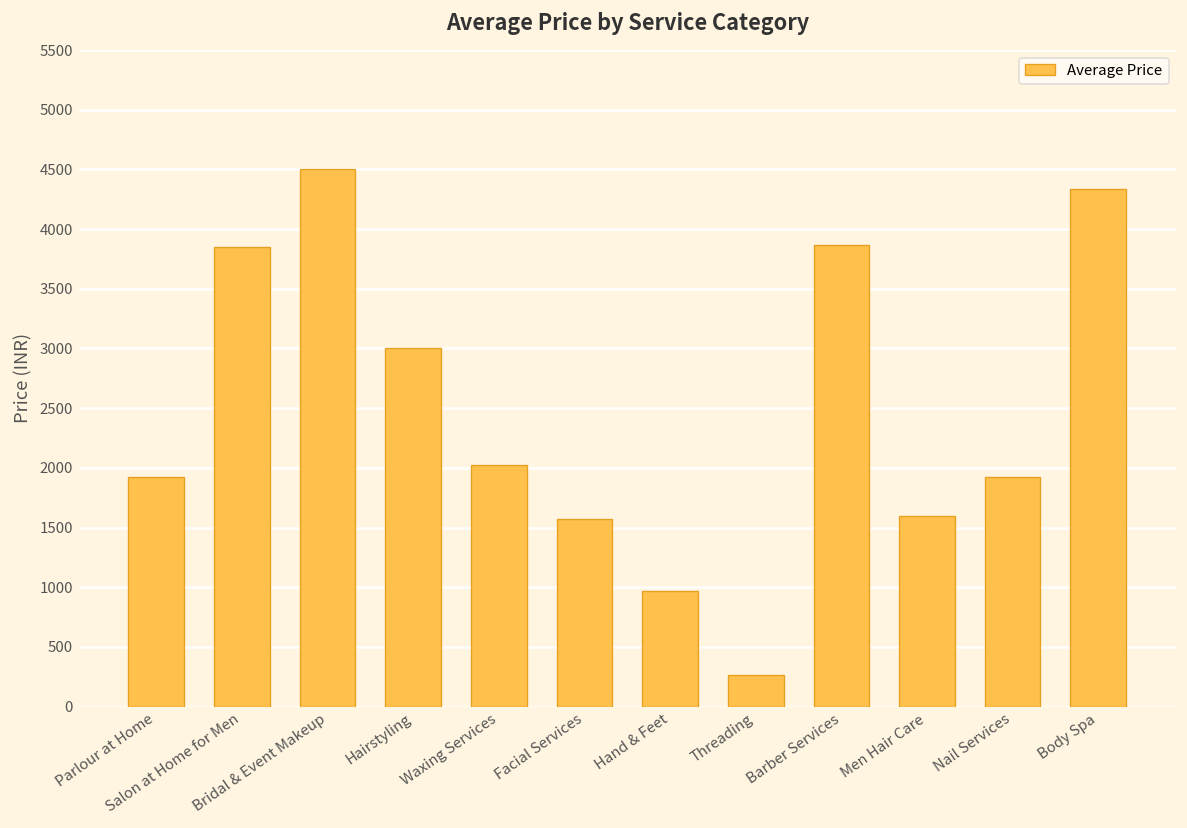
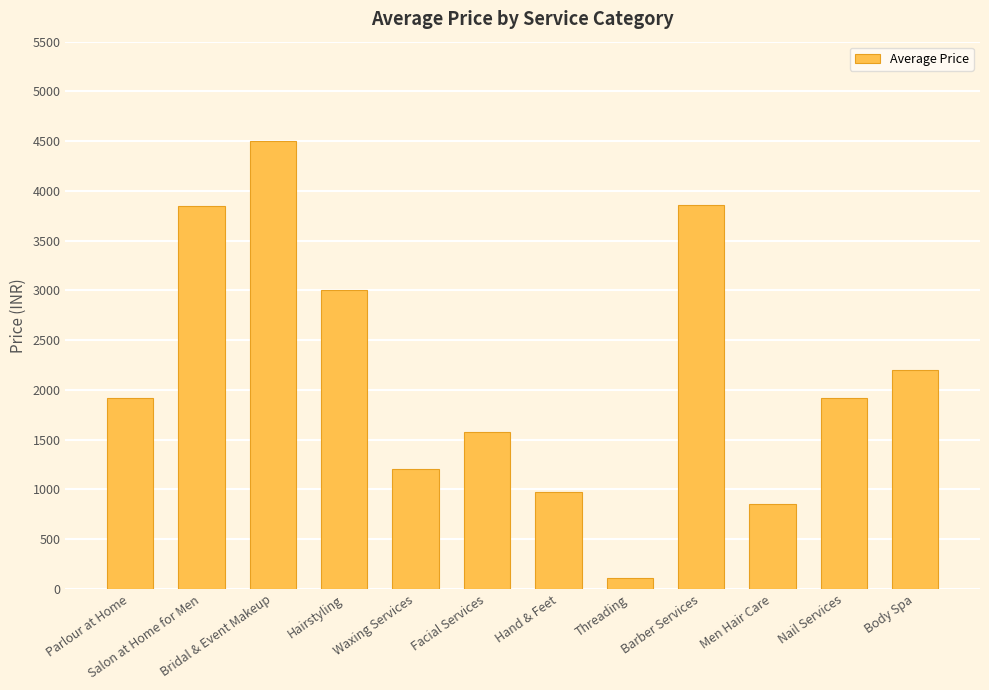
  {
    "Parlour at Home": 1900,
    "Salon at Home for Men": 3800,
    "Bridal & Event Makeup": 4500,
    "Hairstyling": 3000,
-   "Waxing Services": 2000,
+   "Waxing Services": 1200,
    "Facial Services": 1600,
    "Hand & Feet": 1000,
-   "Threading": 300,
+   "Threading": 100,
    "Barber Services": 3900,
-   "Men Hair Care": 1600,
+   "Men Hair Care": 900,
    "Nail Services": 1900,
-   "Body Spa": 4300
+   "Body Spa": 2200
  }
